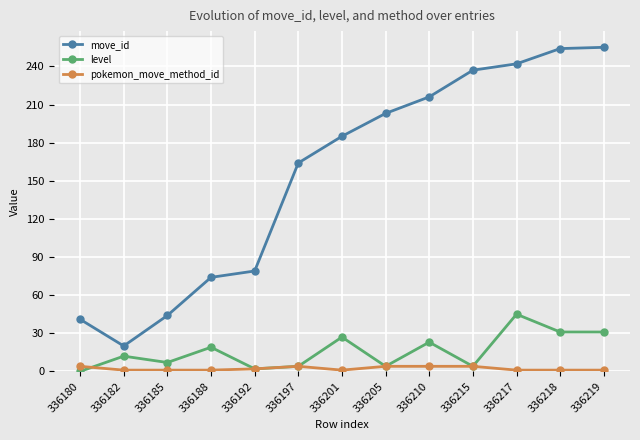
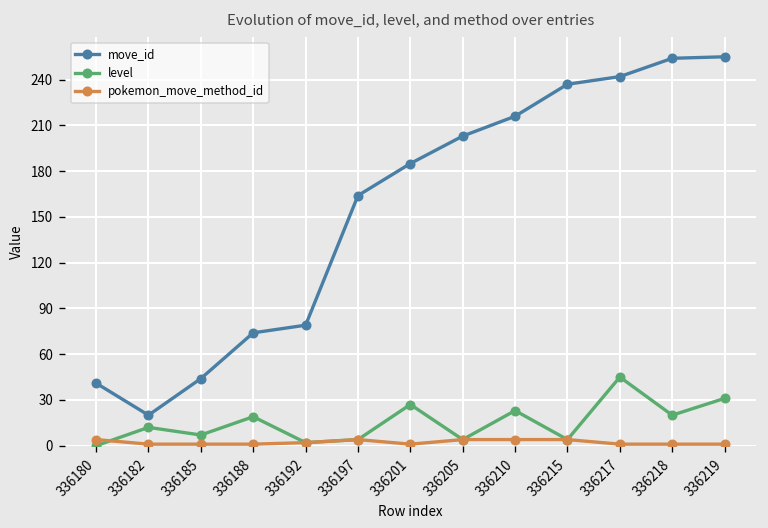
  {
    "move_id": {
      "336180": 41,
      "336182": 20,
      "336185": 44,
      "336188": 74,
      "336192": 79,
      "336197": 164,
      "336201": 185,
      "336205": 203,
      "336210": 216,
      "336215": 237,
      "336217": 242,
      "336218": 254,
      "336219": 255
    },
    "level": {
      "336180": 0,
      "336182": 12,
      "336185": 7,
      "336188": 19,
      "336201": 27,
      "336210": 23,
      "336217": 45,
-     "336218": 31,
+     "336218": 20,
      "336219": 31
    },
    "pokemon_move_method_id": {
      "336180": 4,
      "336182": 1,
      "336185": 1,
      "336188": 1,
      "336201": 1,
      "336210": 4,
      "336217": 1,
      "336218": 1,
      "336219": 1
    }
  }
